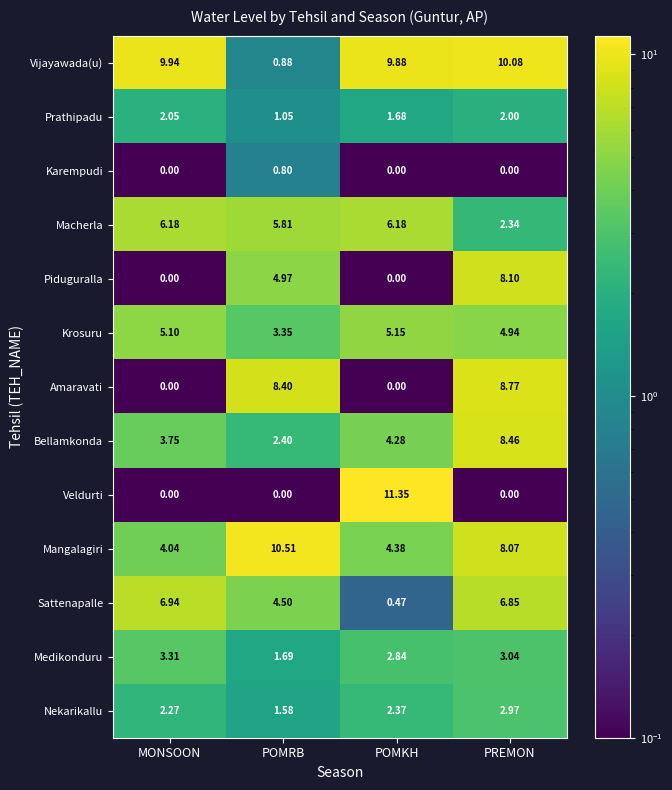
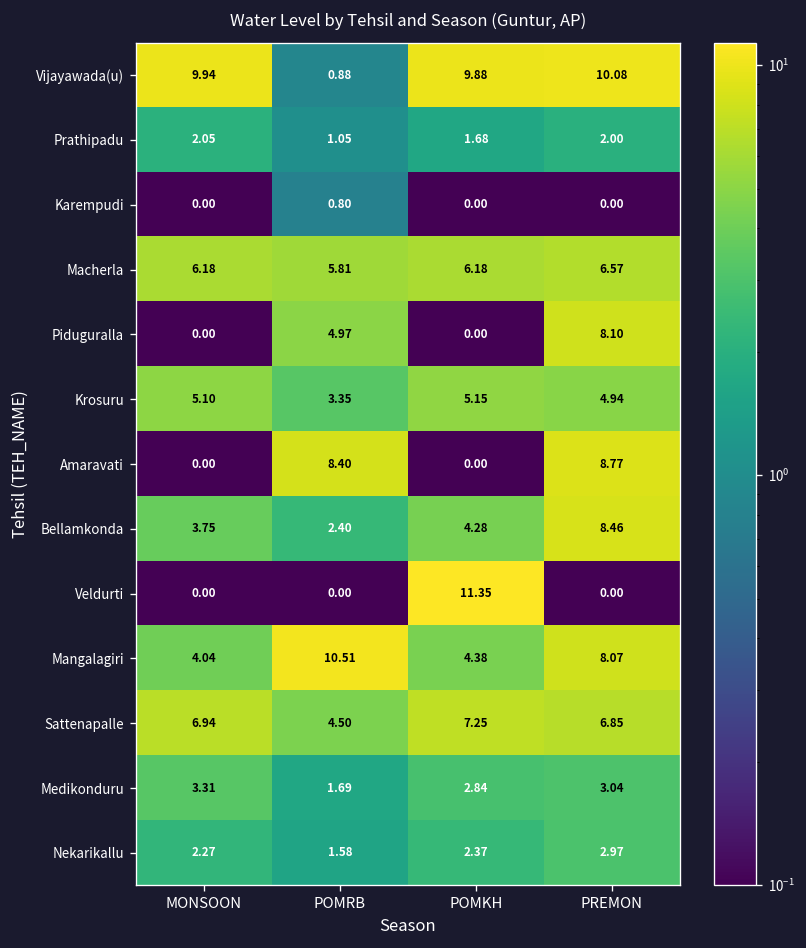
  {
    "Vijayawada(u)": {
      "MONSOON": 9.94,
      "POMRB": 0.88,
      "POMKH": 9.88,
      "PREMON": 10.08
    },
    "Prathipadu": {
      "MONSOON": 2.05,
      "POMRB": 1.05,
      "POMKH": 1.68,
      "PREMON": 2.00
    },
    "Karempudi": {
      "MONSOON": 0.00,
      "POMRB": 0.80,
      "POMKH": 0.00,
      "PREMON": 0.00
    },
    "Macherla": {
      "MONSOON": 6.18,
      "POMRB": 5.81,
      "POMKH": 6.18,
-     "PREMON": 2.34
+     "PREMON": 6.57
    },
    "Piduguralla": {
      "MONSOON": 0.00,
      "POMRB": 4.97,
      "POMKH": 0.00,
      "PREMON": 8.10
    },
    "Krosuru": {
      "MONSOON": 5.10,
      "POMRB": 3.35,
      "POMKH": 5.15,
      "PREMON": 4.94
    },
    "Amaravati": {
      "MONSOON": 0.00,
      "POMRB": 8.40,
      "POMKH": 0.00,
      "PREMON": 8.77
    },
    "Bellamkonda": {
      "MONSOON": 3.75,
      "POMRB": 2.40,
      "POMKH": 4.28,
      "PREMON": 8.46
    },
    "Veldurti": {
      "MONSOON": 0.00,
      "POMRB": 0.00,
      "POMKH": 11.35,
      "PREMON": 0.00
    },
    "Mangalagiri": {
      "MONSOON": 4.04,
      "POMRB": 10.51,
      "POMKH": 4.38,
      "PREMON": 8.07
    },
    "Sattenapalle": {
      "MONSOON": 6.94,
      "POMRB": 4.50,
-     "POMKH": 0.47,
+     "POMKH": 7.25,
      "PREMON": 6.85
    },
    "Medikonduru": {
      "MONSOON": 3.31,
      "POMRB": 1.69,
      "POMKH": 2.84,
      "PREMON": 3.04
    },
    "Nekarikallu": {
      "MONSOON": 2.27,
      "POMRB": 1.58,
      "POMKH": 2.37,
      "PREMON": 2.97
    }
  }
